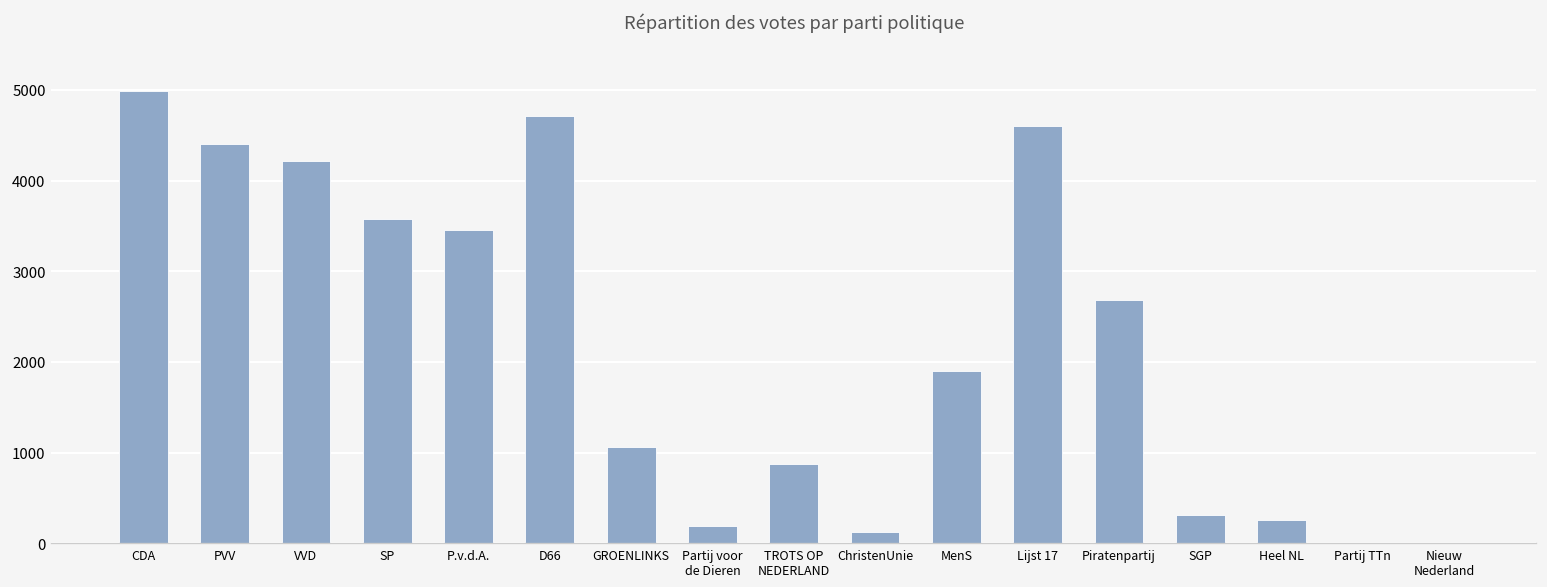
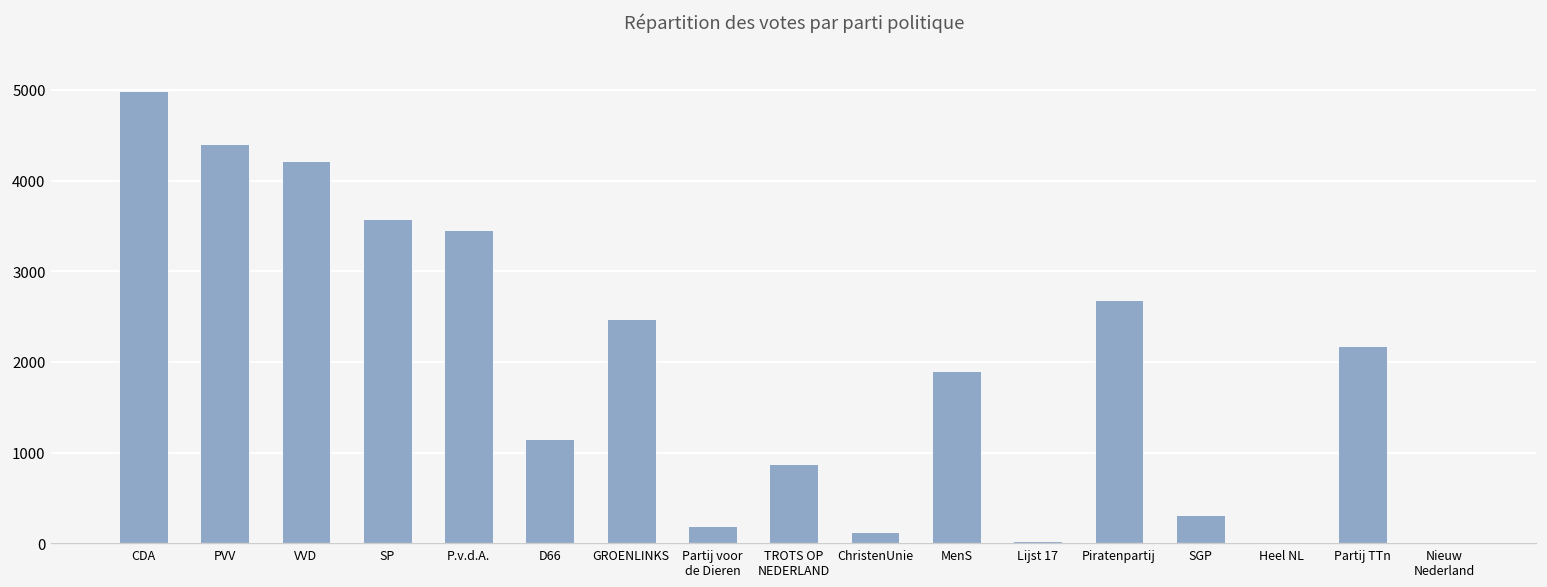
  {
    "CDA": 5000,
    "PVV": 4400,
    "VVD": 4200,
    "SP": 3600,
    "P.v.d.A.": 3500,
-   "D66": 4700,
-   "GROENLINKS": 1100,
+   "D66": 1200,
+   "GROENLINKS": 2500,
    "Partij voor de Dieren": 200,
    "TROTS OP NEDERLAND": 900,
    "ChristenUnie": 100,
    "MenS": 1900,
-   "Lijst 17": 4600,
+   "Lijst 17": 0,
    "Piratenpartij": 2700,
    "SGP": 300,
-   "Heel NL": 300,
-   "Partij TTn": 0
+   "Heel NL": 0,
+   "Partij TTn": 2200
  }
